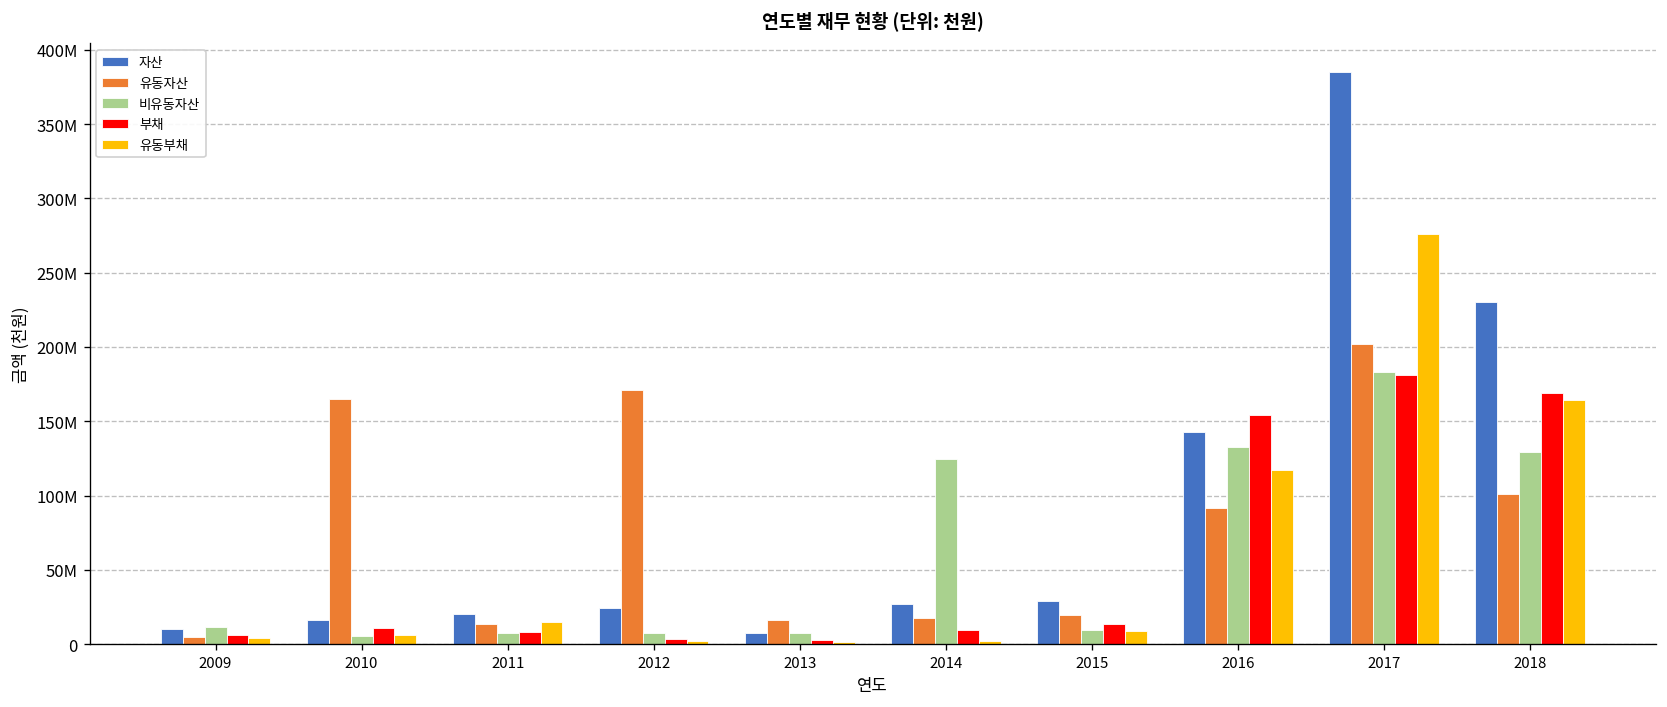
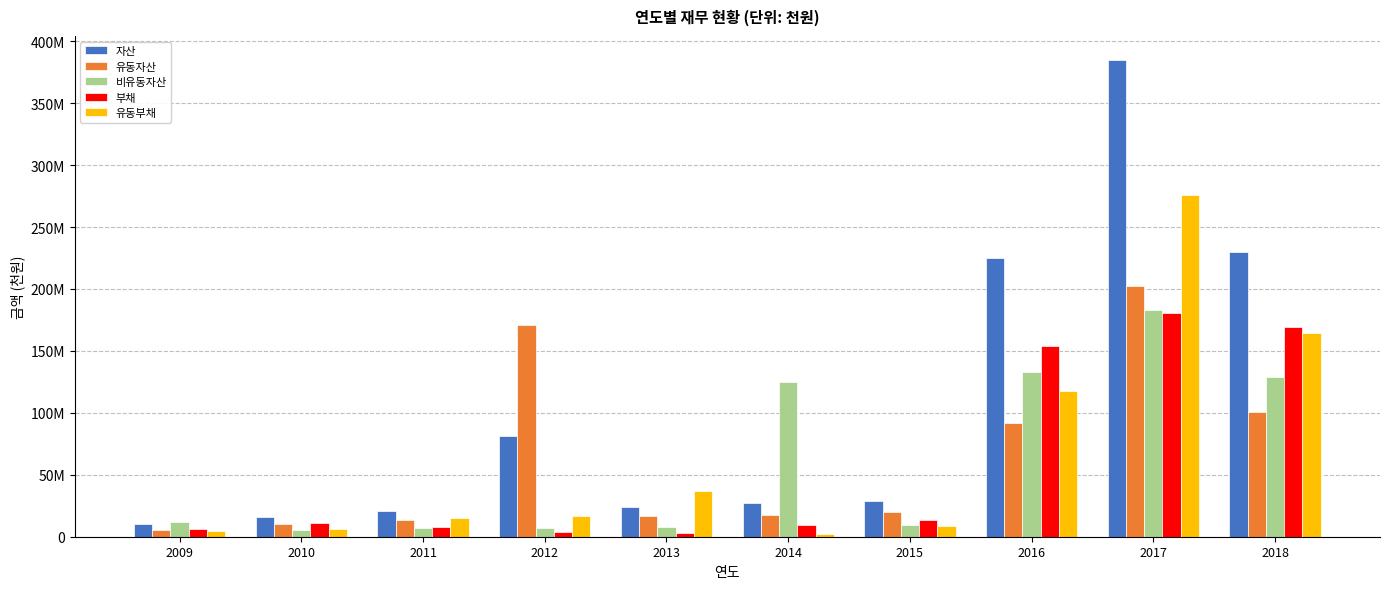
  {
    "자산": {
      "2009": 10000000,
      "2010": 16000000,
      "2011": 21000000,
-     "2012": 24000000,
-     "2013": 7000000,
+     "2012": 81000000,
+     "2013": 24000000,
      "2014": 27000000,
      "2015": 29000000,
-     "2016": 143000000,
+     "2016": 225000000,
      "2017": 385000000,
      "2018": 230000000
    },
    "유동자산": {
      "2009": 5000000,
-     "2010": 165000000,
+     "2010": 11000000,
      "2011": 13000000,
      "2012": 171000000,
      "2013": 16000000,
      "2014": 18000000,
      "2015": 20000000,
      "2016": 92000000,
      "2017": 202000000,
      "2018": 101000000
    },
    "비유동자산": {
      "2009": 12000000,
      "2010": 6000000,
      "2011": 7000000,
      "2012": 7000000,
      "2013": 8000000,
      "2014": 125000000,
      "2015": 9000000,
      "2016": 133000000,
      "2017": 183000000,
      "2018": 129000000
    },
    "부채": {
      "2009": 6000000,
      "2010": 11000000,
      "2011": 8000000,
      "2012": 3000000,
      "2013": 3000000,
      "2014": 10000000,
      "2015": 14000000,
      "2016": 154000000,
      "2017": 181000000,
      "2018": 169000000
    },
    "유동부채": {
      "2009": 5000000,
      "2010": 6000000,
      "2011": 15000000,
-     "2012": 2000000,
-     "2013": 1000000,
+     "2012": 17000000,
+     "2013": 37000000,
      "2014": 2000000,
      "2015": 9000000,
      "2016": 117000000,
      "2017": 276000000,
      "2018": 164000000
    }
  }
